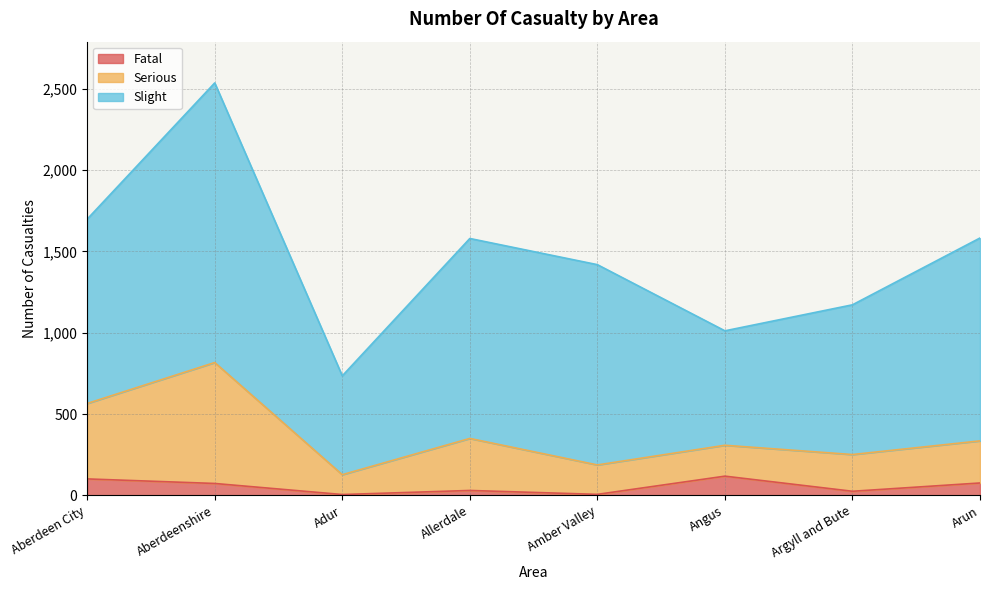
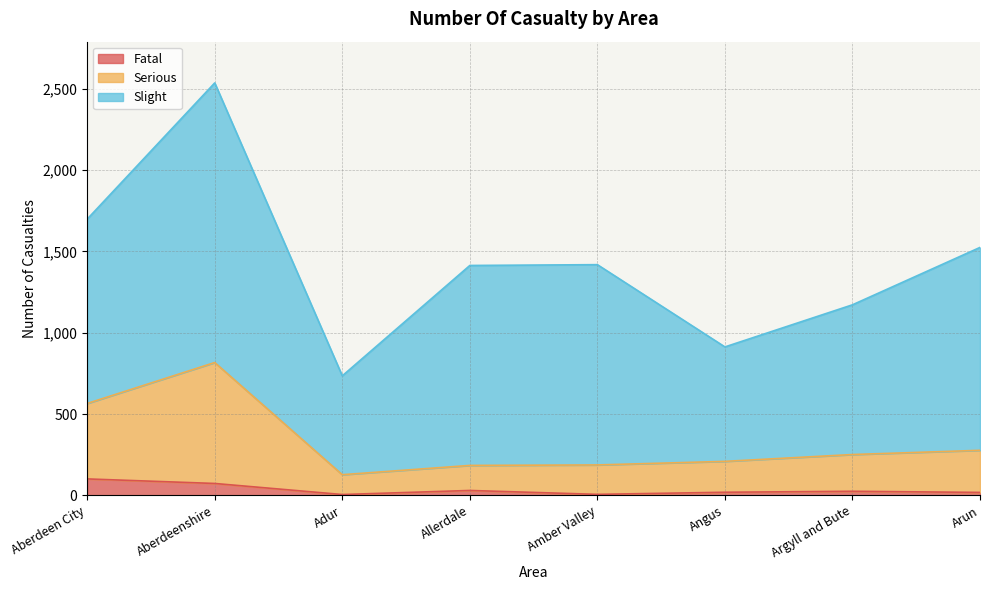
  {
    "Fatal": {
      "Aberdeen City": "100",
      "Aberdeenshire": "70",
      "Adur": "10",
      "Allerdale": "30",
      "Amber Valley": "10",
-     "Angus": "120",
+     "Angus": "20",
      "Argyll and Bute": "30",
-     "Arun": "80"
+     "Arun": "20"
    },
    "Serious": {
      "Aberdeen City": "460",
      "Aberdeenshire": "740",
      "Adur": "120",
-     "Allerdale": "320",
+     "Allerdale": "150",
      "Amber Valley": "180",
      "Angus": "190",
      "Argyll and Bute": "230",
      "Arun": "260"
    },
    "Slight": {
      "Aberdeen City": "1,130",
      "Aberdeenshire": "1,720",
      "Adur": "610",
      "Allerdale": "1,230",
      "Amber Valley": "1,230",
      "Angus": "700",
      "Argyll and Bute": "920",
      "Arun": "1,250"
    }
  }
